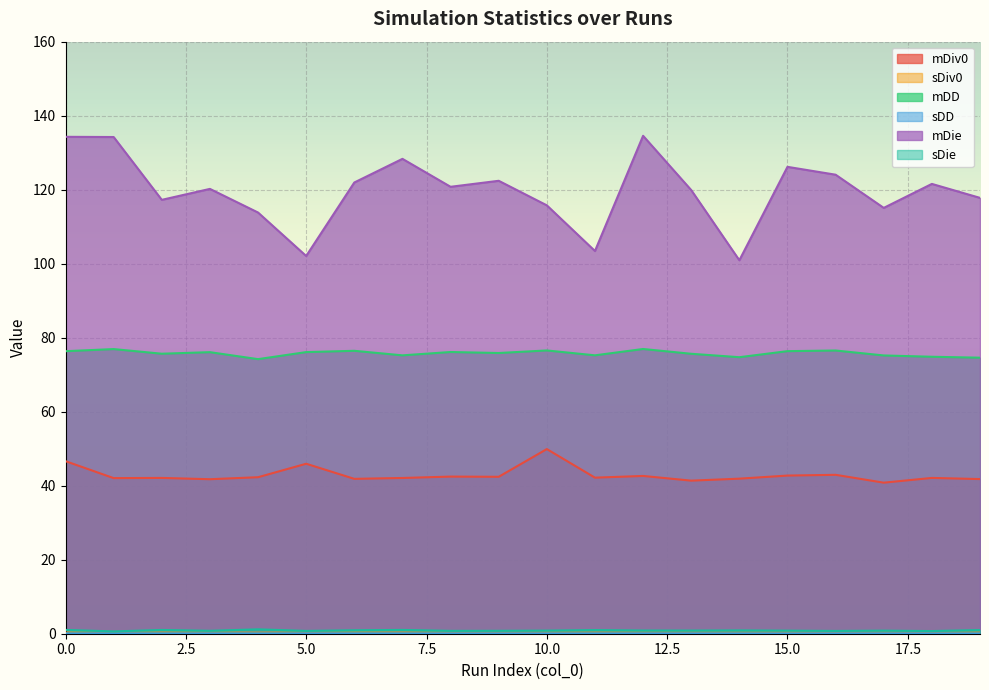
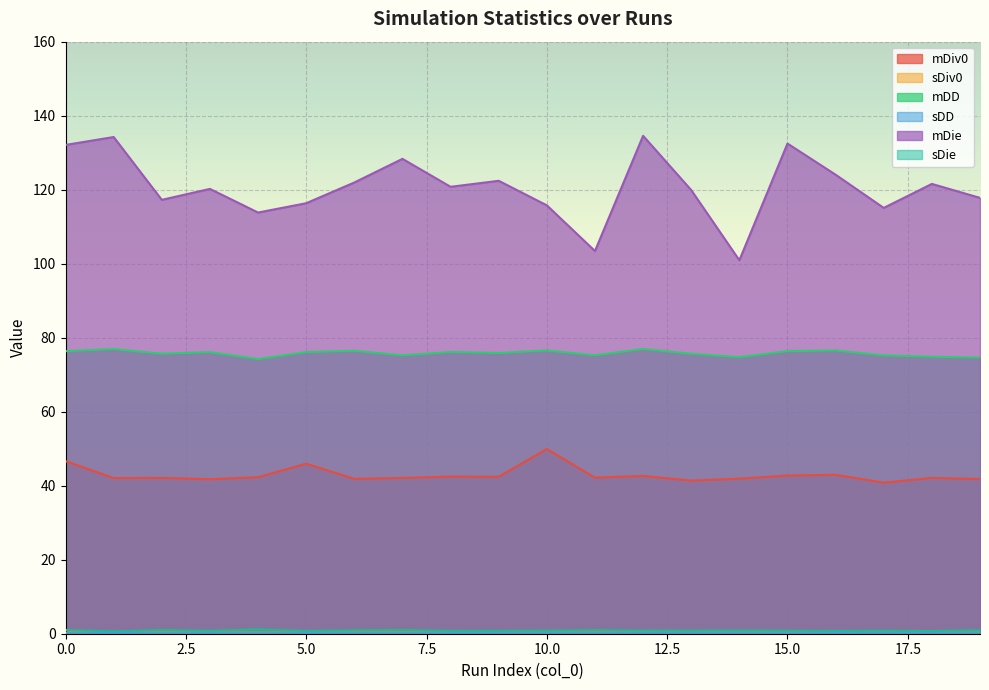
  {
    "mDiv0": {
      "0.0": 47,
      "5.0": 46,
      "10.0": 50,
      "15.0": 43
    },
    "mDie": {
-     "0.0": 134,
-     "5.0": 102,
+     "0.0": 132,
+     "5.0": 116,
      "10.0": 116,
-     "15.0": 126
+     "15.0": 132
    }
  }
